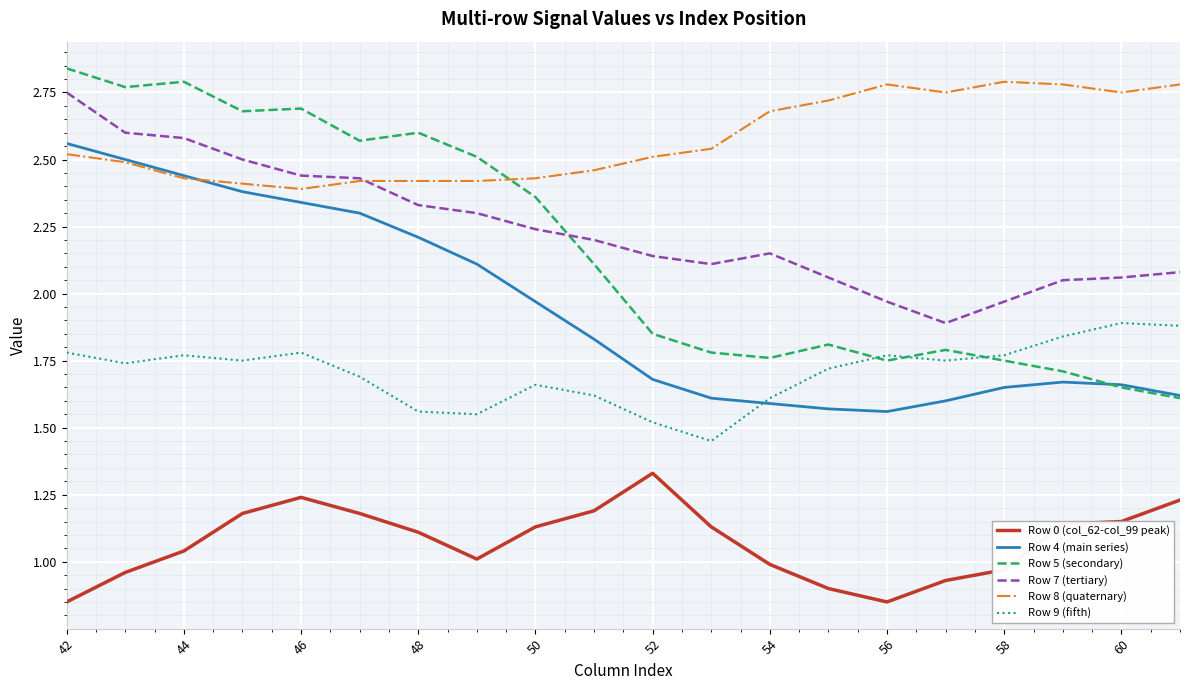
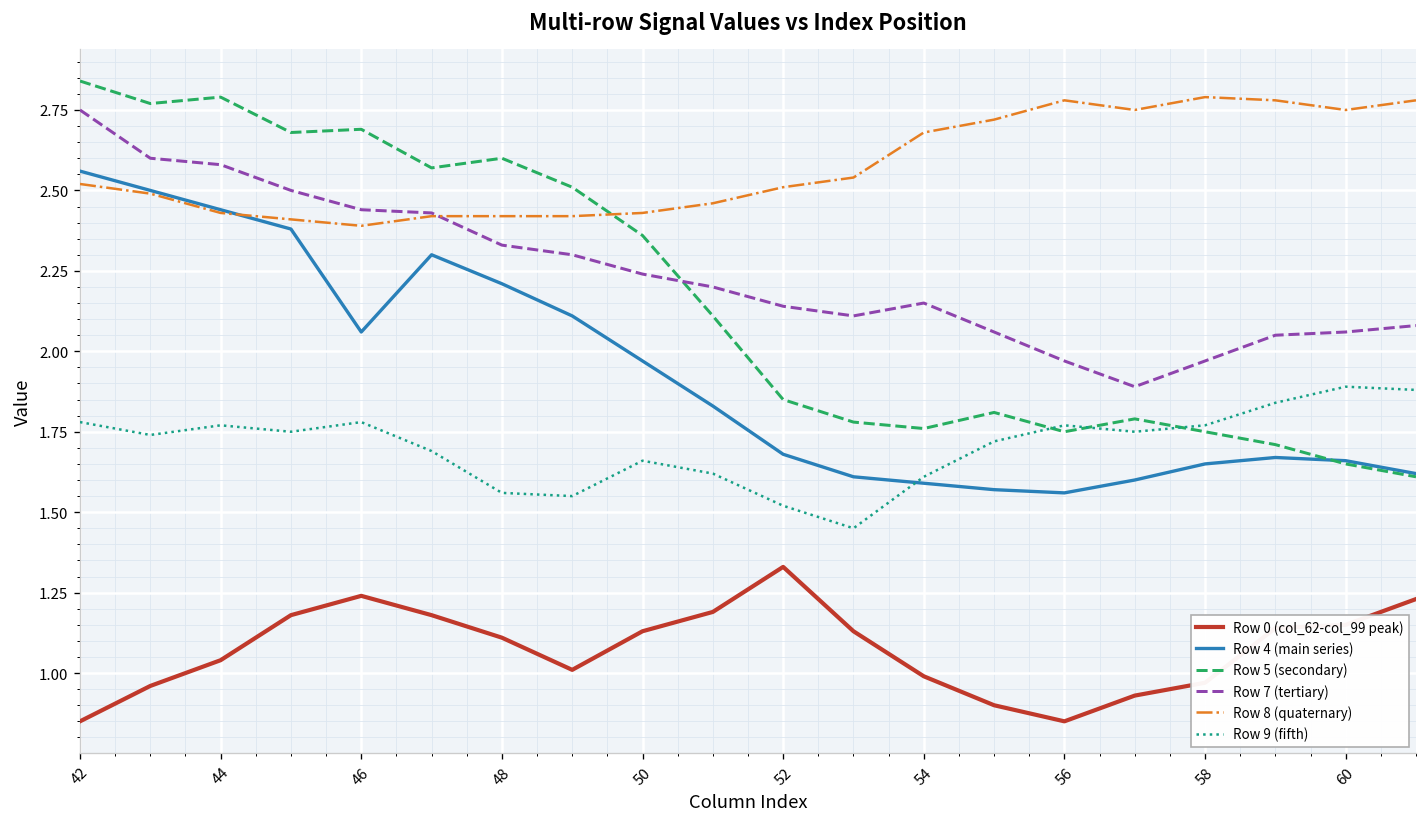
  {
    "Row 0 (col_62-col_99 peak)": {
      "42": 0.85,
      "44": 1.04,
      "46": 1.24,
      "48": 1.11,
      "50": 1.13,
      "52": 1.33,
      "54": 0.99,
      "56": 0.85
    },
    "Row 4 (main series)": {
      "42": 2.56,
      "44": 2.44,
-     "46": 2.34,
+     "46": 2.06,
      "48": 2.21,
      "50": 1.97,
      "52": 1.68,
      "54": 1.59,
      "56": 1.56,
      "58": 1.65,
      "60": 1.66
    },
    "Row 7 (tertiary)": {
      "42": 2.75,
      "44": 2.58,
      "46": 2.44,
      "48": 2.33,
      "50": 2.24,
      "52": 2.14,
      "54": 2.15,
      "56": 1.97,
      "58": 1.97,
      "60": 2.06
    },
    "Row 8 (quaternary)": {
      "42": 2.52,
      "44": 2.43,
      "46": 2.39,
      "48": 2.42,
      "50": 2.43,
      "52": 2.51,
      "54": 2.68,
      "56": 2.78,
      "58": 2.79,
      "60": 2.75
    }
  }
